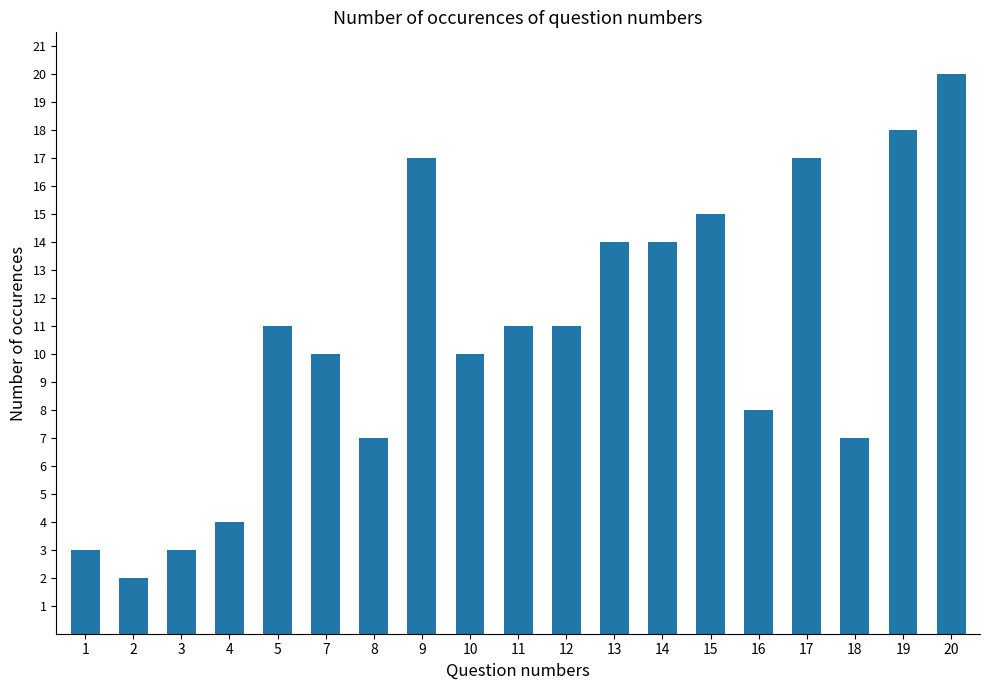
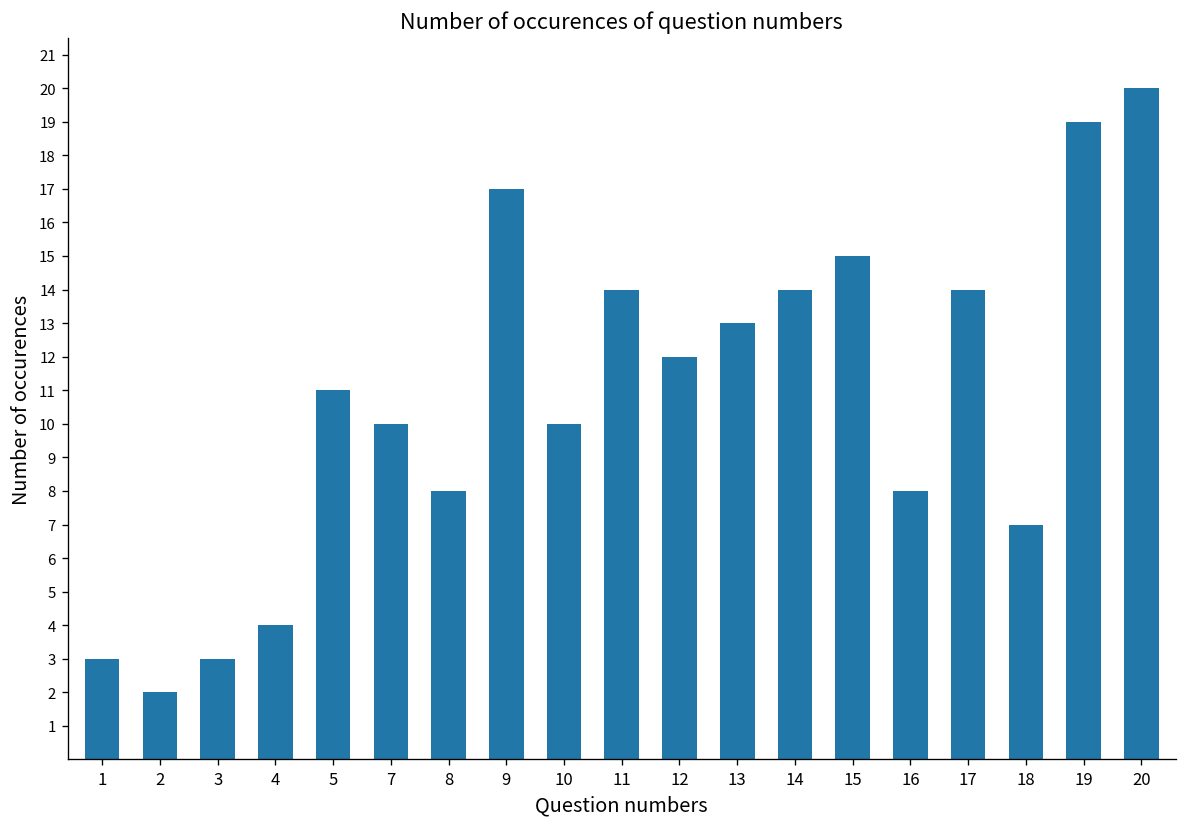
  {
    "1": 3,
    "2": 2,
    "3": 3,
    "4": 4,
    "5": 11,
    "7": 10,
-   "8": 7,
+   "8": 8,
    "9": 17,
    "10": 10,
-   "11": 11,
-   "12": 11,
-   "13": 14,
+   "11": 14,
+   "12": 12,
+   "13": 13,
    "14": 14,
    "15": 15,
    "16": 8,
-   "17": 17,
+   "17": 14,
    "18": 7,
-   "19": 18,
+   "19": 19,
    "20": 20
  }
